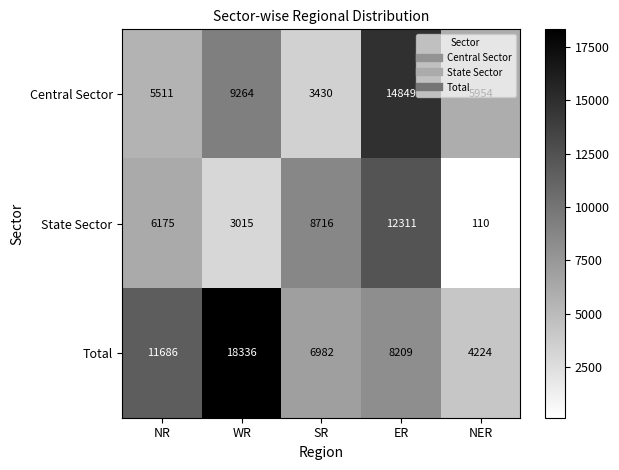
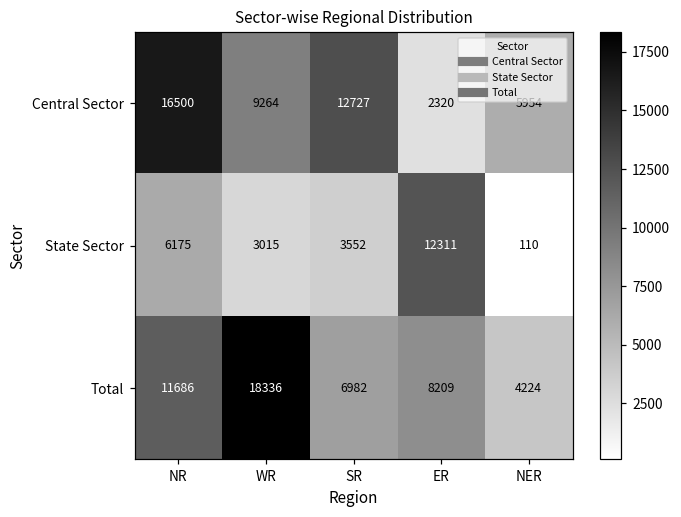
  {
    "Central Sector": {
-     "NR": 5511,
+     "NR": 16500,
      "WR": 9264,
-     "SR": 3430,
-     "ER": 14849
+     "SR": 12727,
+     "ER": 2320
    },
    "State Sector": {
      "NR": 6175,
      "WR": 3015,
-     "SR": 8716,
+     "SR": 3552,
      "ER": 12311,
      "NER": 110
    },
    "Total": {
      "NR": 11686,
      "WR": 18336,
      "SR": 6982,
      "ER": 8209,
      "NER": 4224
    }
  }
